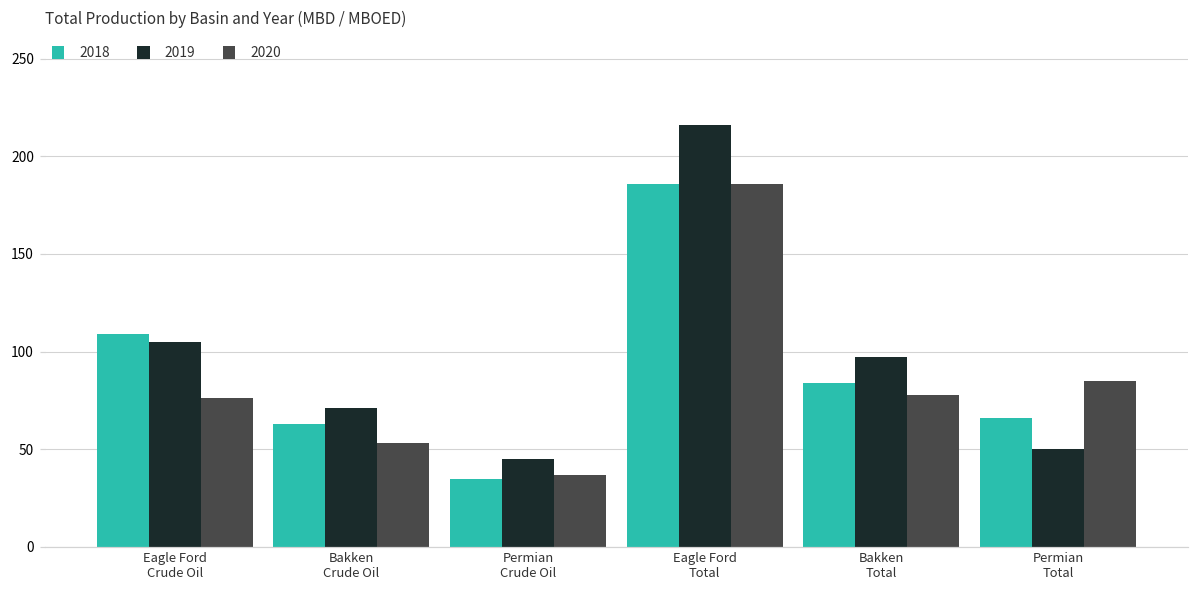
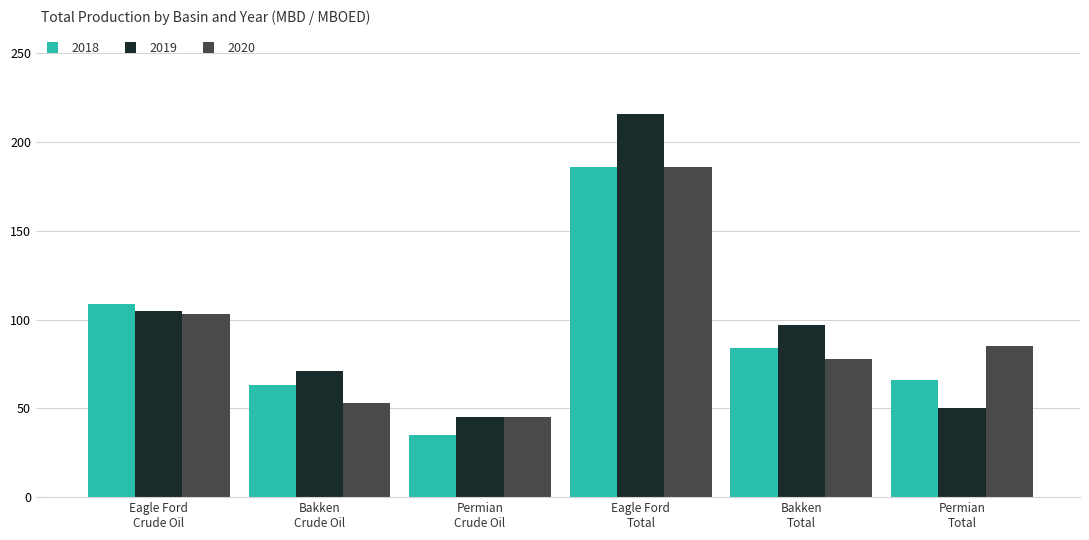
  {
    "2018": {
      "Eagle Ford Crude Oil": 109,
      "Bakken Crude Oil": 63,
      "Permian Crude Oil": 35,
      "Eagle Ford Total": 186,
      "Bakken Total": 84,
      "Permian Total": 66
    },
    "2019": {
      "Eagle Ford Crude Oil": 105,
      "Bakken Crude Oil": 71,
      "Permian Crude Oil": 45,
      "Eagle Ford Total": 216,
      "Bakken Total": 97,
      "Permian Total": 50
    },
    "2020": {
-     "Eagle Ford Crude Oil": 76,
+     "Eagle Ford Crude Oil": 103,
      "Bakken Crude Oil": 53,
-     "Permian Crude Oil": 37,
+     "Permian Crude Oil": 45,
      "Eagle Ford Total": 186,
      "Bakken Total": 78,
      "Permian Total": 85
    }
  }
